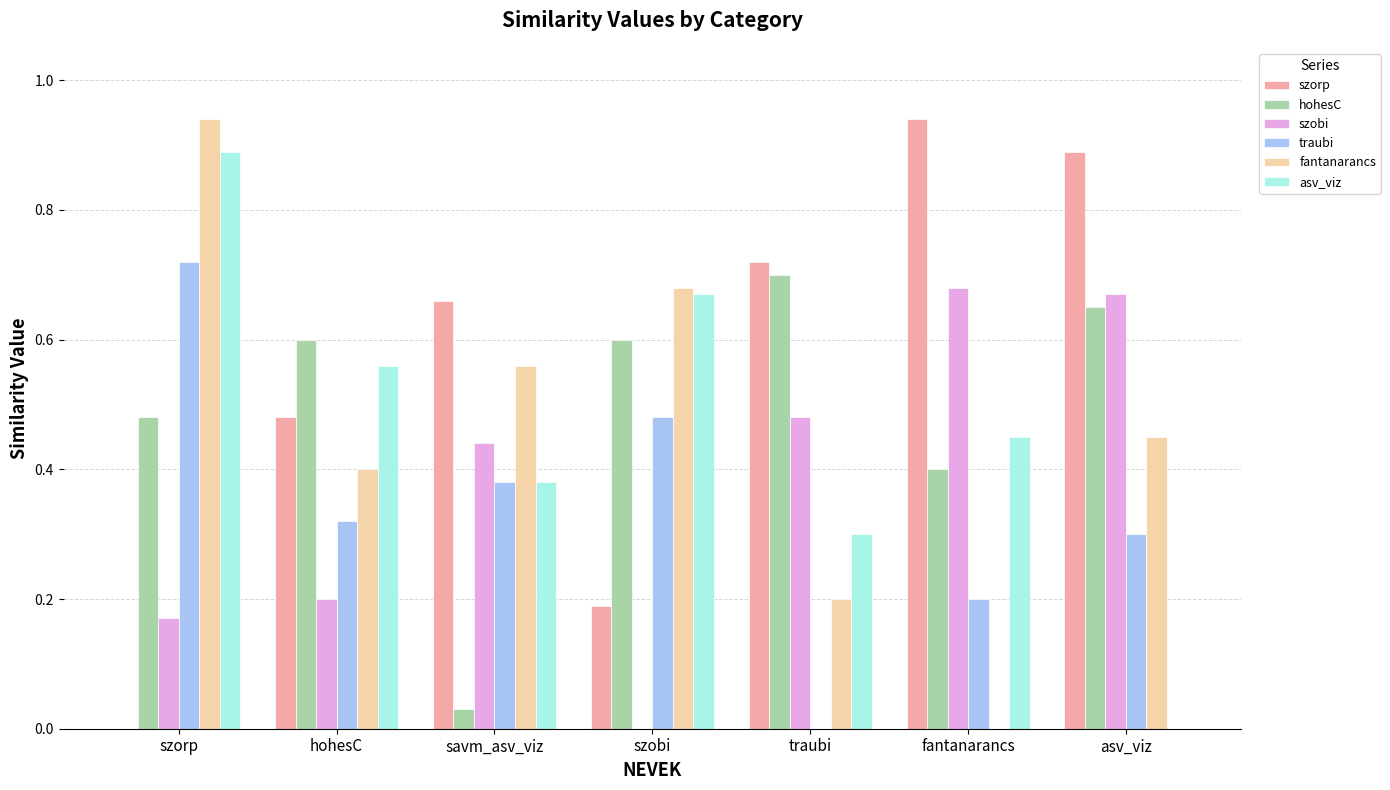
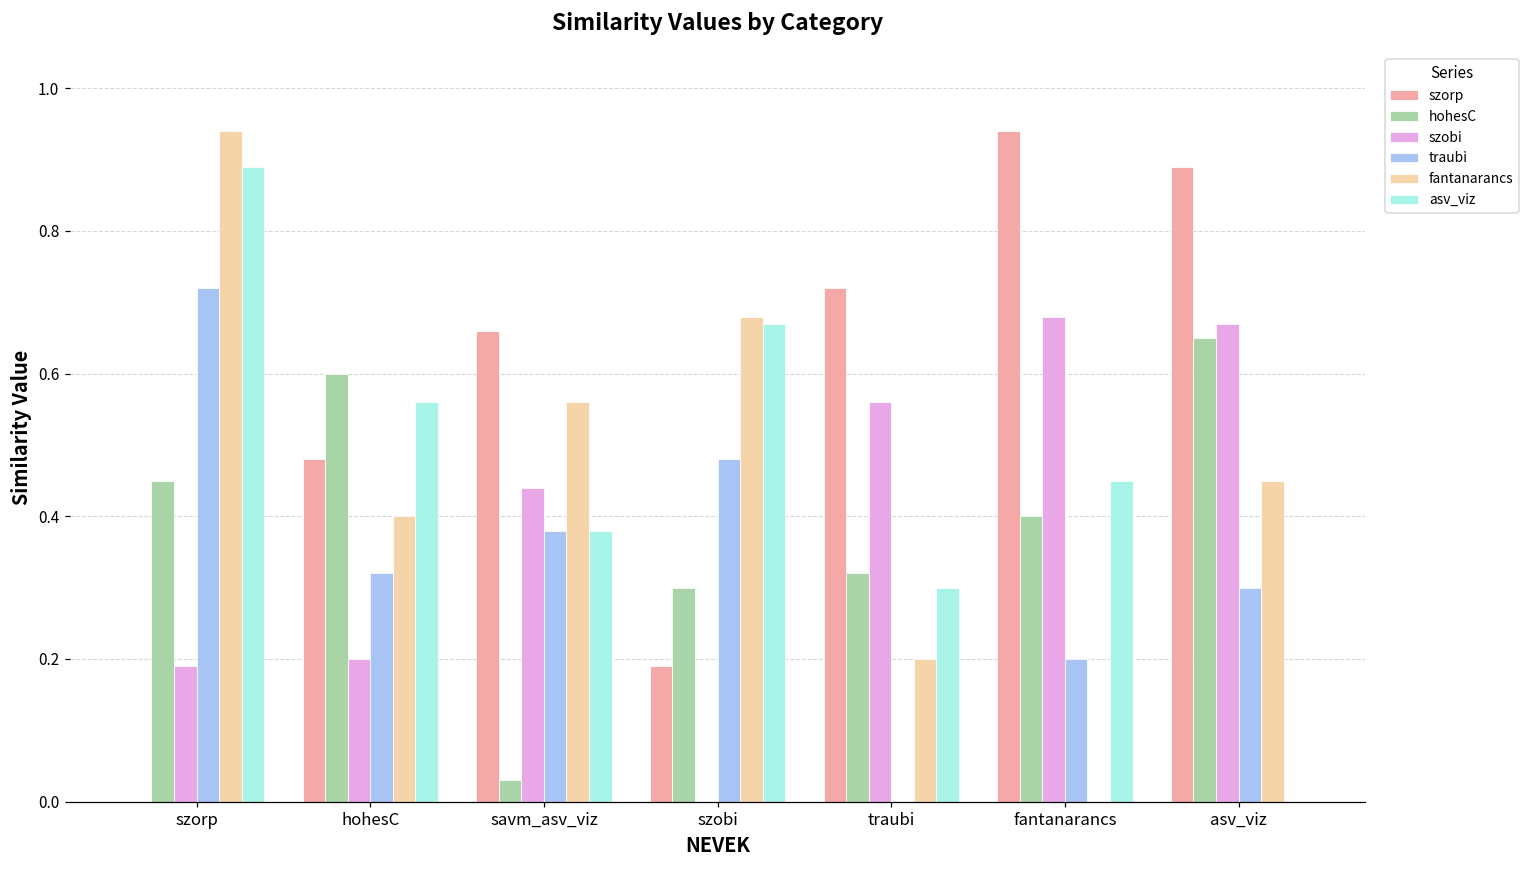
  {
    "hohesC": {
-     "szorp": 0.48,
+     "szorp": 0.45,
      "hohesC": 0.60,
      "savm_asv_viz": 0.03,
-     "szobi": 0.6,
-     "traubi": 0.70,
+     "szobi": 0.3,
+     "traubi": 0.32,
      "fantanarancs": 0.40,
      "asv_viz": 0.65
    },
    "szobi": {
-     "szorp": 0.17,
+     "szorp": 0.19,
      "hohesC": 0.20,
      "savm_asv_viz": 0.44,
      "szobi": 0.00,
-     "traubi": 0.48,
+     "traubi": 0.56,
      "fantanarancs": 0.68,
      "asv_viz": 0.67
    }
  }
